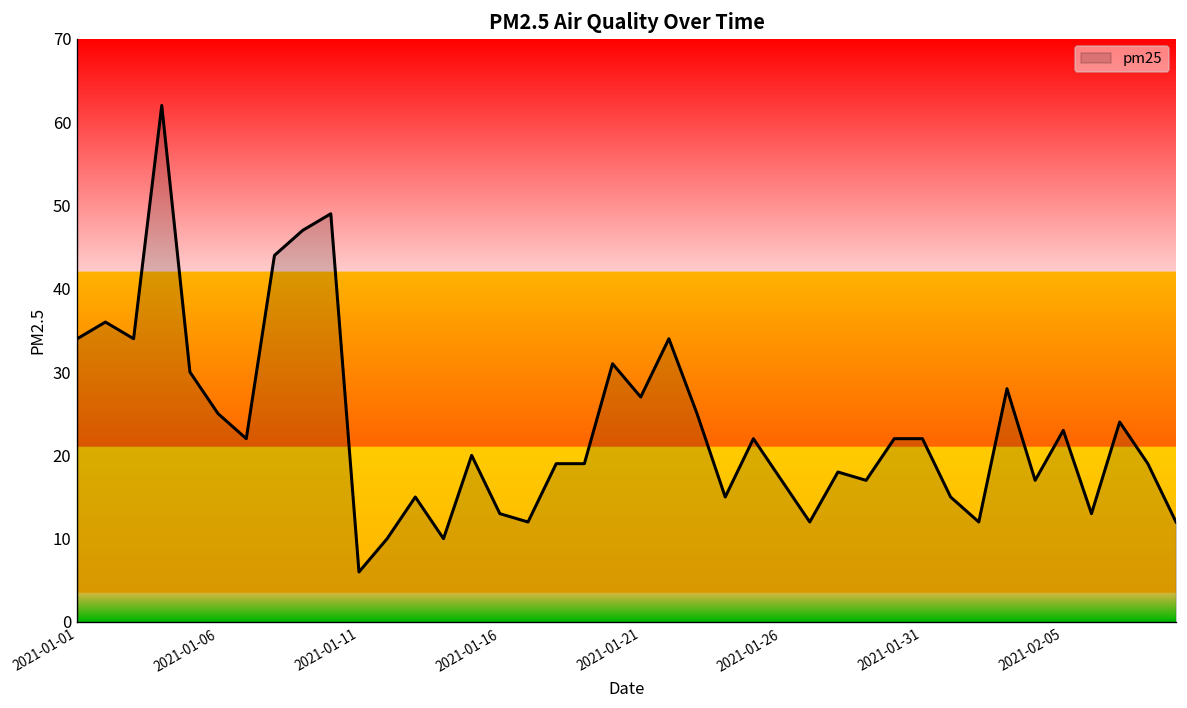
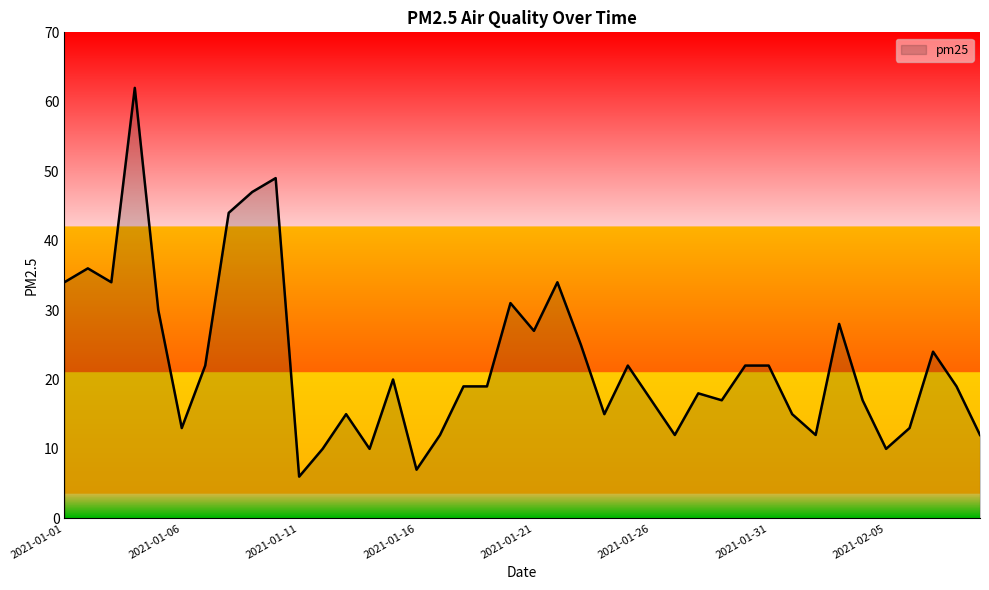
  {
    "2021-01-01": 34,
-   "2021-01-06": 25,
+   "2021-01-06": 13,
    "2021-01-11": 6,
-   "2021-01-16": 13,
+   "2021-01-16": 7,
    "2021-01-21": 27,
    "2021-01-26": 17,
    "2021-01-31": 22,
-   "2021-02-05": 23
+   "2021-02-05": 10
  }
